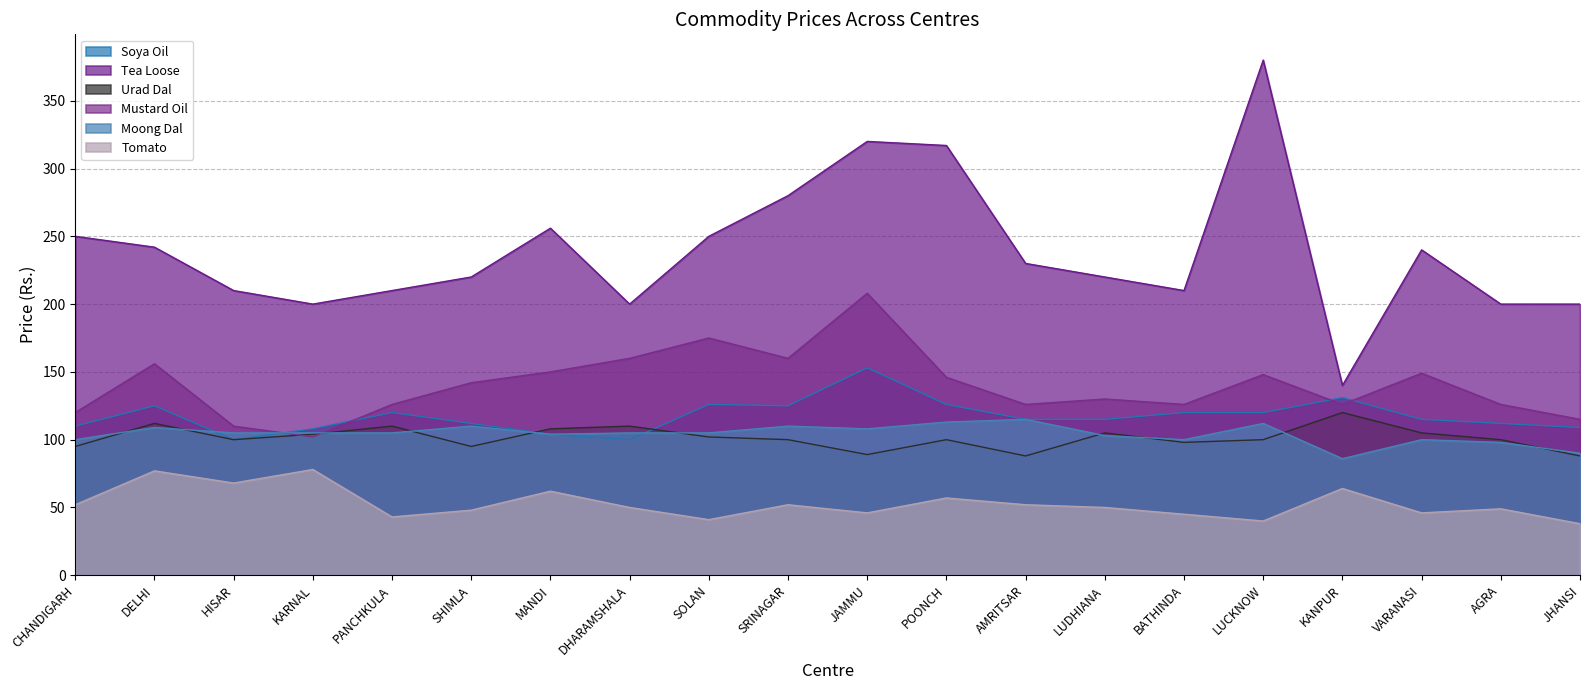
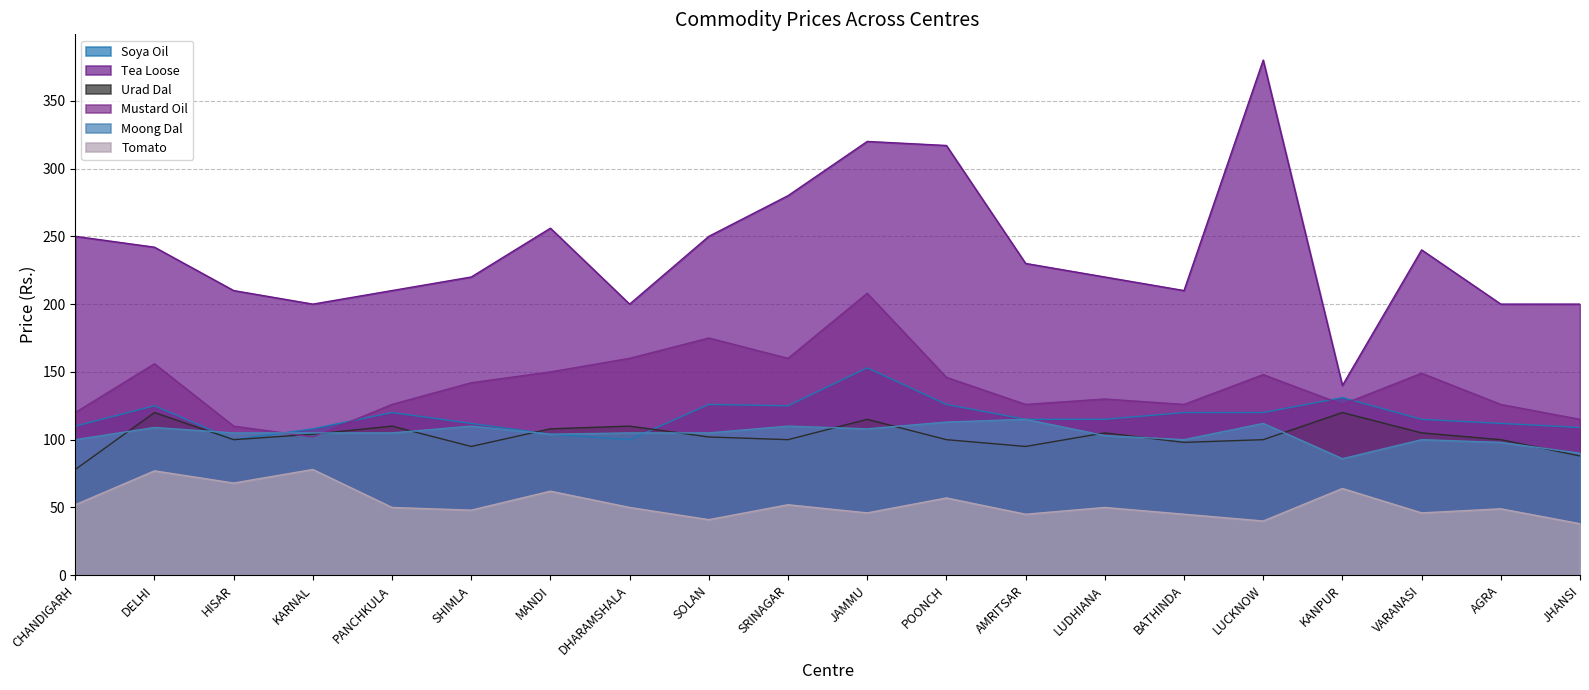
  {
    "Urad Dal": {
-     "CHANDIGARH": 95,
-     "DELHI": 112,
+     "CHANDIGARH": 78,
+     "DELHI": 120,
      "PANCHKULA": 110,
      "SHIMLA": 95,
      "MANDI": 108,
      "DHARAMSHALA": 110,
      "SOLAN": 102,
      "SRINAGAR": 100,
-     "JAMMU": 89,
+     "JAMMU": 115,
      "POONCH": 100,
-     "AMRITSAR": 88,
+     "AMRITSAR": 95,
      "LUDHIANA": 105,
      "BATHINDA": 98,
      "LUCKNOW": 100,
      "KANPUR": 120,
      "VARANASI": 105,
      "AGRA": 100,
      "JHANSI": 88
    },
    "Tomato": {
      "CHANDIGARH": 52,
      "DELHI": 77,
      "HISAR": 68,
      "KARNAL": 78,
-     "PANCHKULA": 43,
+     "PANCHKULA": 50,
      "SHIMLA": 48,
      "MANDI": 62,
      "DHARAMSHALA": 50,
      "SOLAN": 41,
      "SRINAGAR": 52,
      "JAMMU": 46,
      "POONCH": 57,
-     "AMRITSAR": 52,
+     "AMRITSAR": 45,
      "LUDHIANA": 50,
      "BATHINDA": 45,
      "LUCKNOW": 40,
      "KANPUR": 64,
      "VARANASI": 46,
      "AGRA": 49,
      "JHANSI": 38
    }
  }
